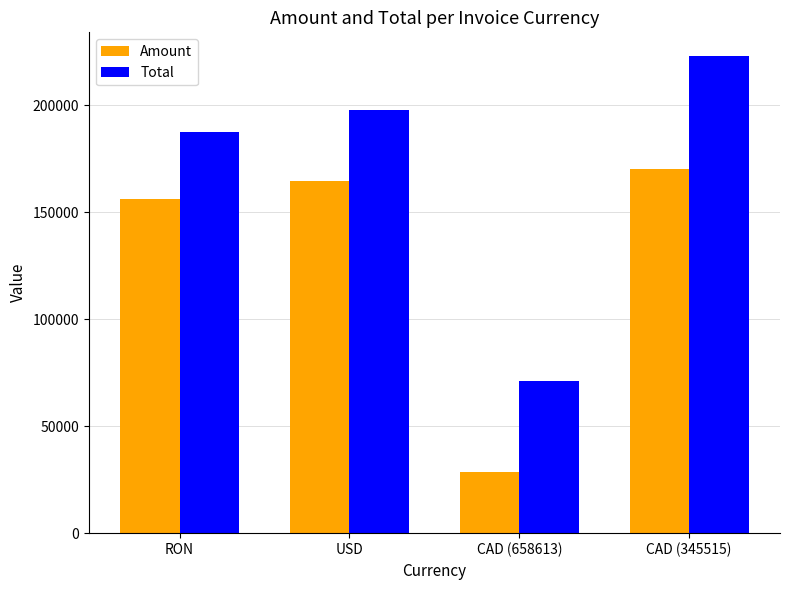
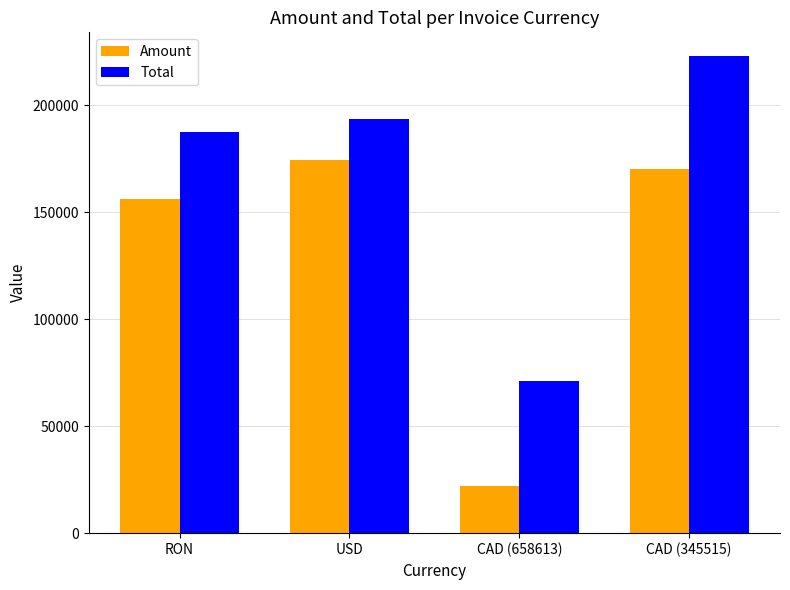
  {
    "Amount": {
      "RON": 156000,
-     "USD": 165000,
-     "CAD (658613)": 28000,
+     "USD": 174000,
+     "CAD (658613)": 22000,
      "CAD (345515)": 170000
    },
    "Total": {
      "RON": 188000,
-     "USD": 198000,
+     "USD": 193000,
      "CAD (658613)": 71000,
      "CAD (345515)": 223000
    }
  }
